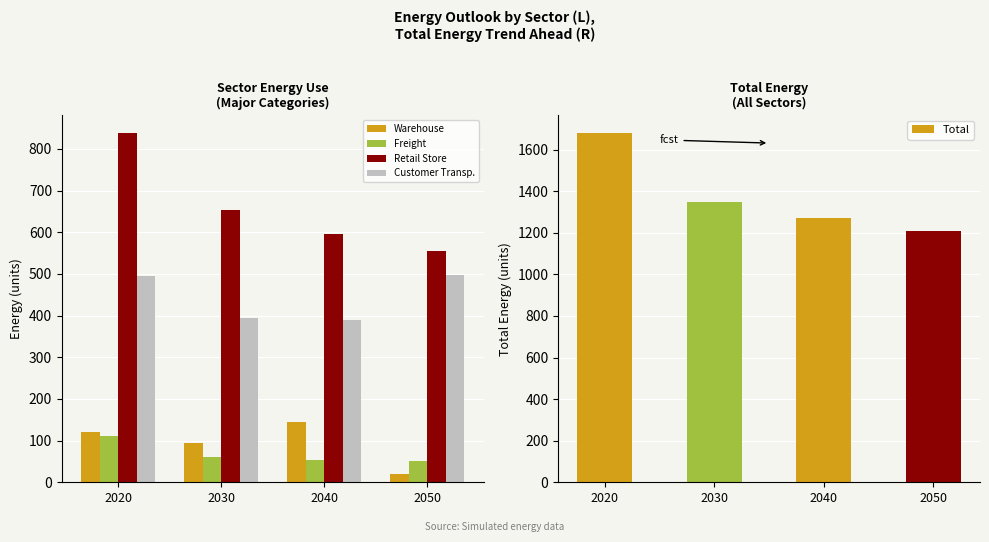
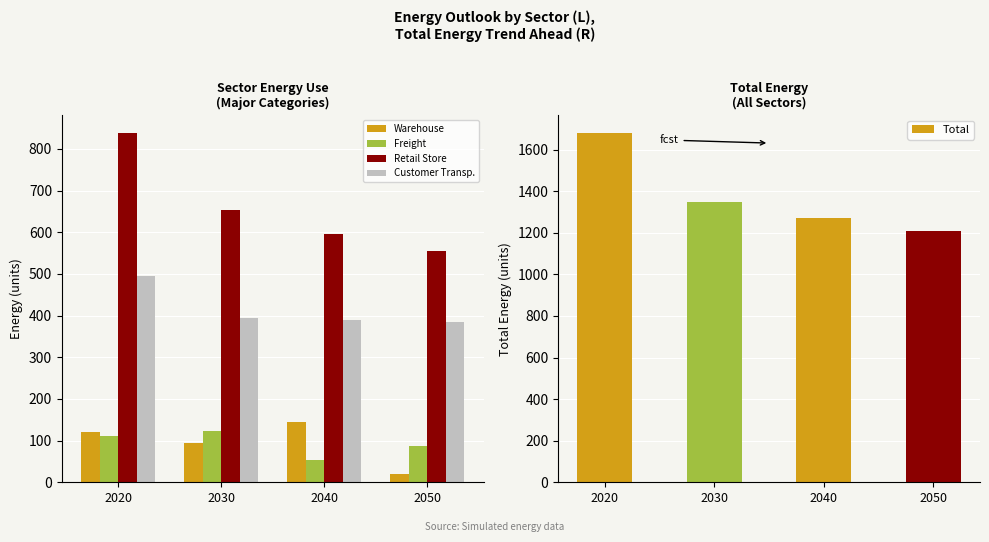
  {
    "Sector Energy Use (Major Categories)": {
      "Warehouse": {
        "2020": 120,
        "2030": 90,
        "2040": 150,
        "2050": 20
      },
      "Freight": {
        "2020": 110,
-       "2030": 60,
+       "2030": 120,
        "2040": 50,
-       "2050": 50
+       "2050": 90
      },
      "Retail Store": {
        "2020": 840,
        "2030": 650,
        "2040": 600,
        "2050": 550
      },
      "Customer Transp.": {
        "2020": 490,
        "2030": 390,
        "2040": 390,
-       "2050": 500
+       "2050": 390
      }
    },
    "Total Energy (All Sectors)": {
      "2020": 1680,
      "2030": 1350,
      "2040": 1270,
      "2050": 1210
    }
  }
